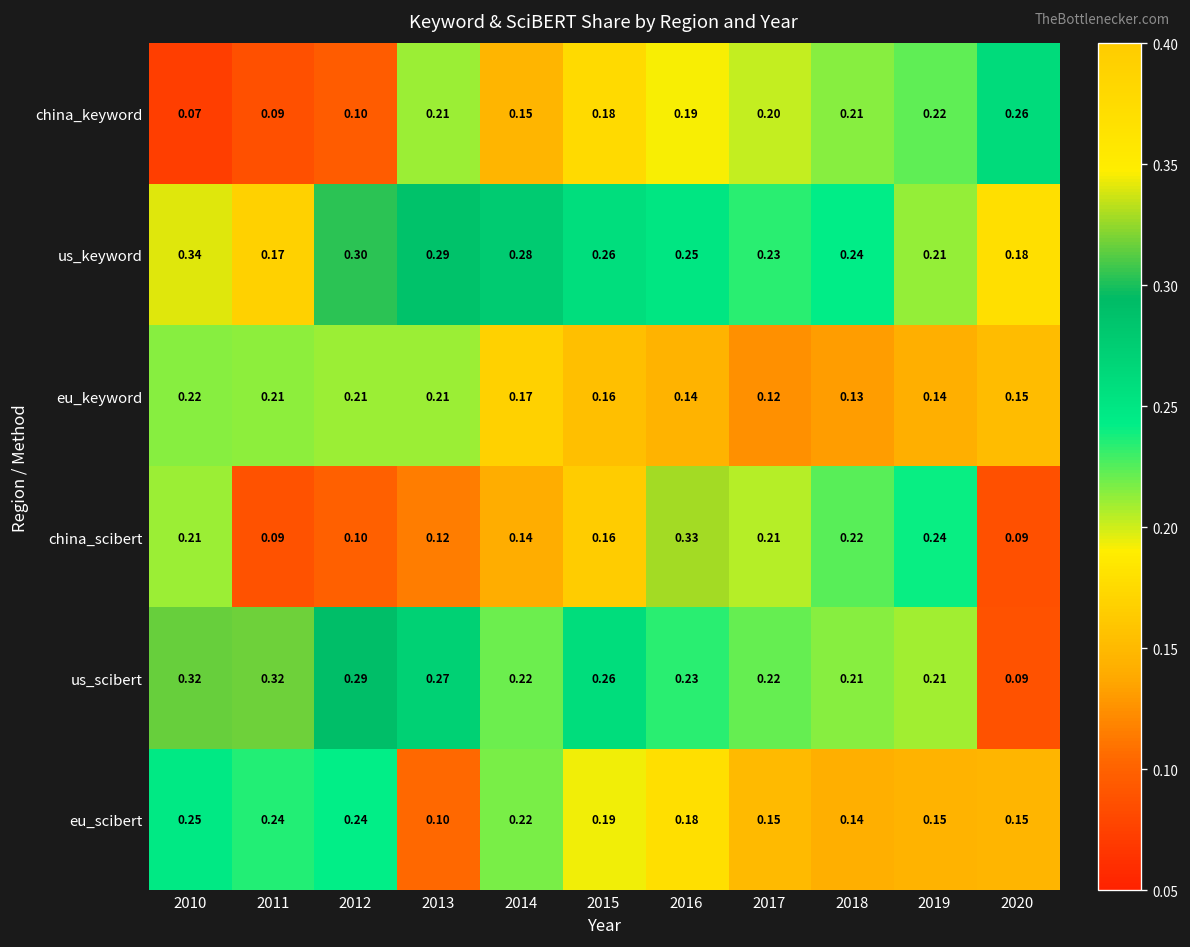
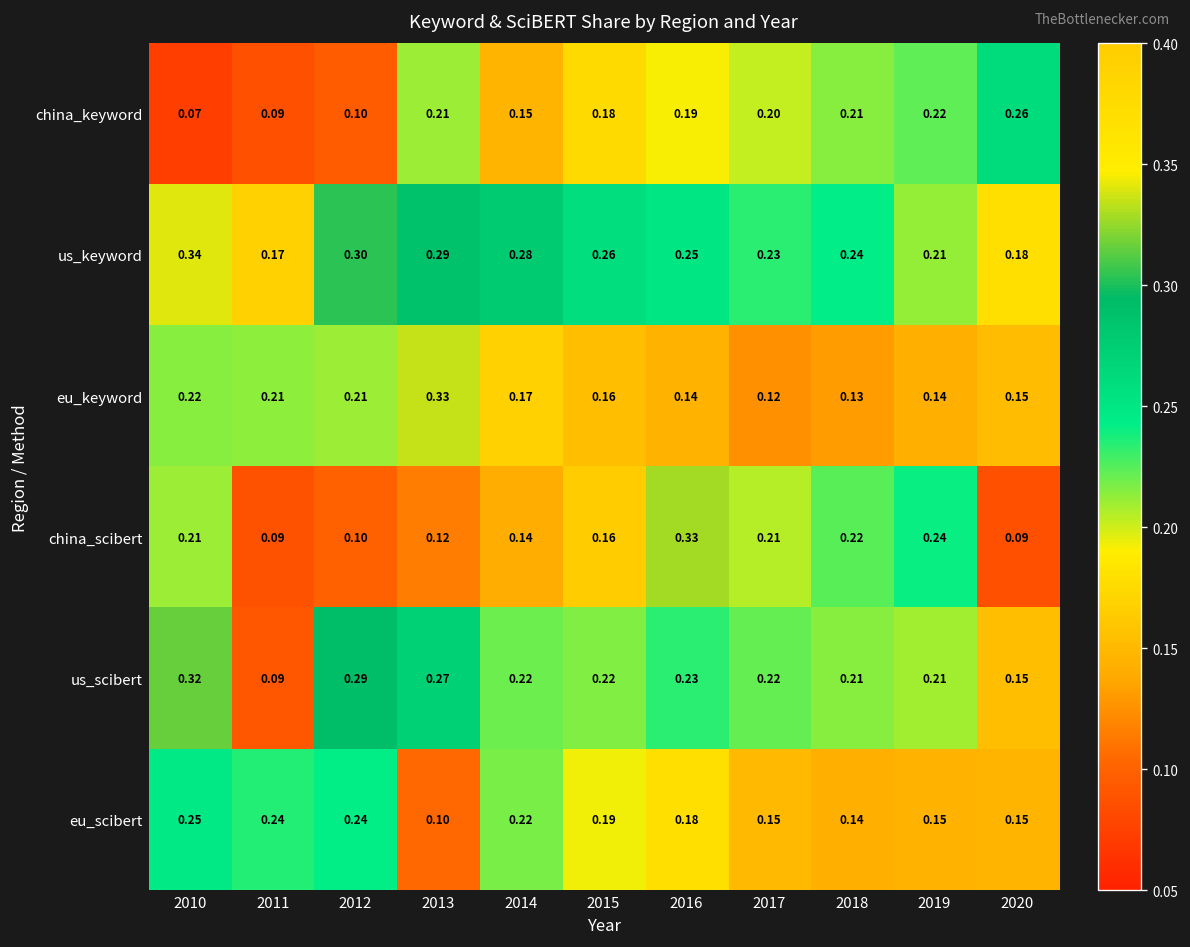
  {
    "china_keyword": {
      "2010": 0.07,
      "2011": 0.09,
      "2012": 0.10,
      "2013": 0.21,
      "2014": 0.15,
      "2015": 0.18,
      "2016": 0.19,
      "2017": 0.20,
      "2018": 0.21,
      "2019": 0.22,
      "2020": 0.26
    },
    "us_keyword": {
      "2010": 0.34,
      "2011": 0.17,
      "2012": 0.30,
      "2013": 0.29,
      "2014": 0.28,
      "2015": 0.26,
      "2016": 0.25,
      "2017": 0.23,
      "2018": 0.24,
      "2019": 0.21,
      "2020": 0.18
    },
    "eu_keyword": {
      "2010": 0.22,
      "2011": 0.21,
      "2012": 0.21,
-     "2013": 0.21,
+     "2013": 0.33,
      "2014": 0.17,
      "2015": 0.16,
      "2016": 0.14,
      "2017": 0.12,
      "2018": 0.13,
      "2019": 0.14,
      "2020": 0.15
    },
    "china_scibert": {
      "2010": 0.21,
      "2011": 0.09,
      "2012": 0.10,
      "2013": 0.12,
      "2014": 0.14,
      "2015": 0.16,
      "2016": 0.33,
      "2017": 0.21,
      "2018": 0.22,
      "2019": 0.24,
      "2020": 0.09
    },
    "us_scibert": {
      "2010": 0.32,
-     "2011": 0.32,
+     "2011": 0.09,
      "2012": 0.29,
      "2013": 0.27,
      "2014": 0.22,
-     "2015": 0.26,
+     "2015": 0.22,
      "2016": 0.23,
      "2017": 0.22,
      "2018": 0.21,
      "2019": 0.21,
-     "2020": 0.09
+     "2020": 0.15
    },
    "eu_scibert": {
      "2010": 0.25,
      "2011": 0.24,
      "2012": 0.24,
      "2013": 0.10,
      "2014": 0.22,
      "2015": 0.19,
      "2016": 0.18,
      "2017": 0.15,
      "2018": 0.14,
      "2019": 0.15,
      "2020": 0.15
    }
  }
